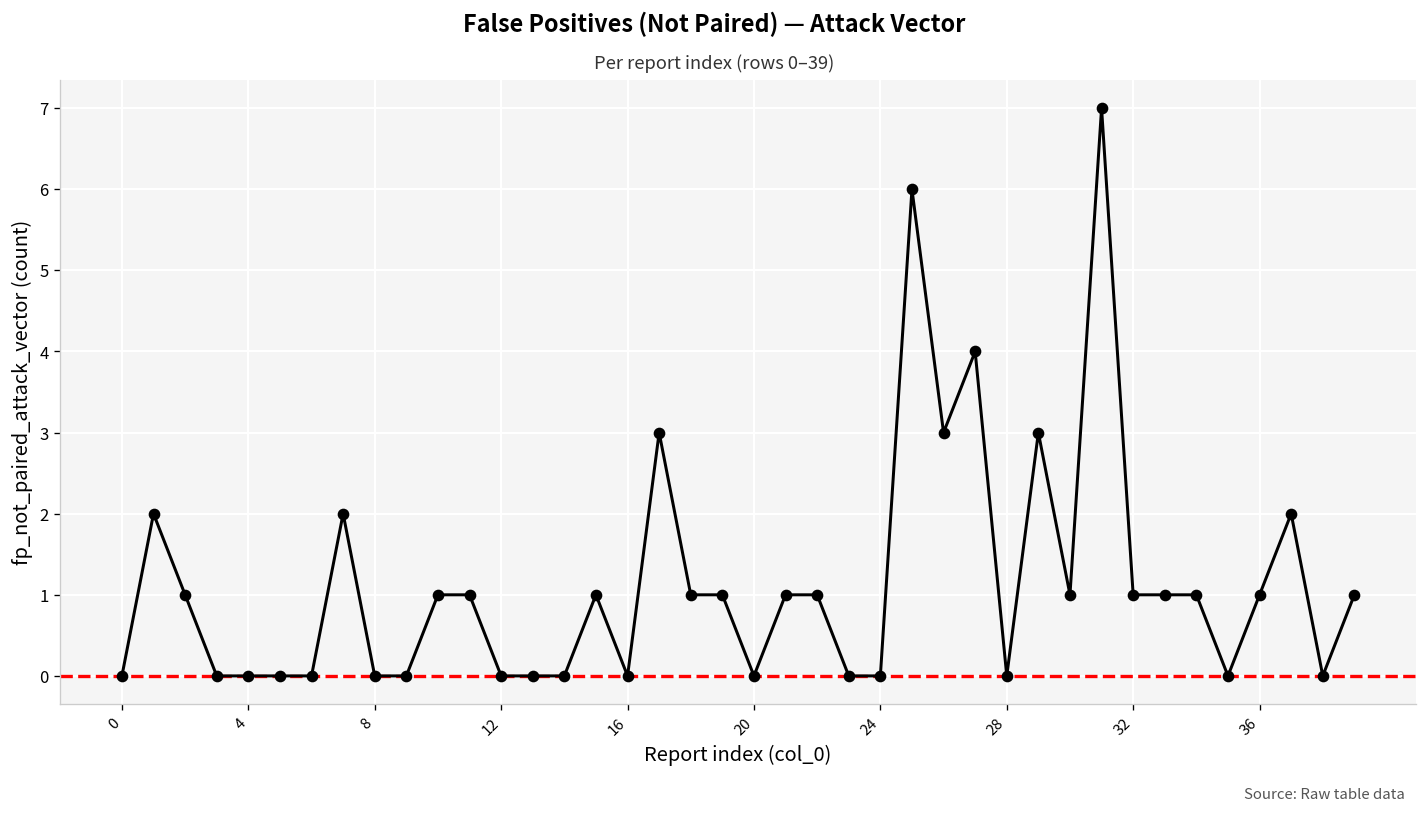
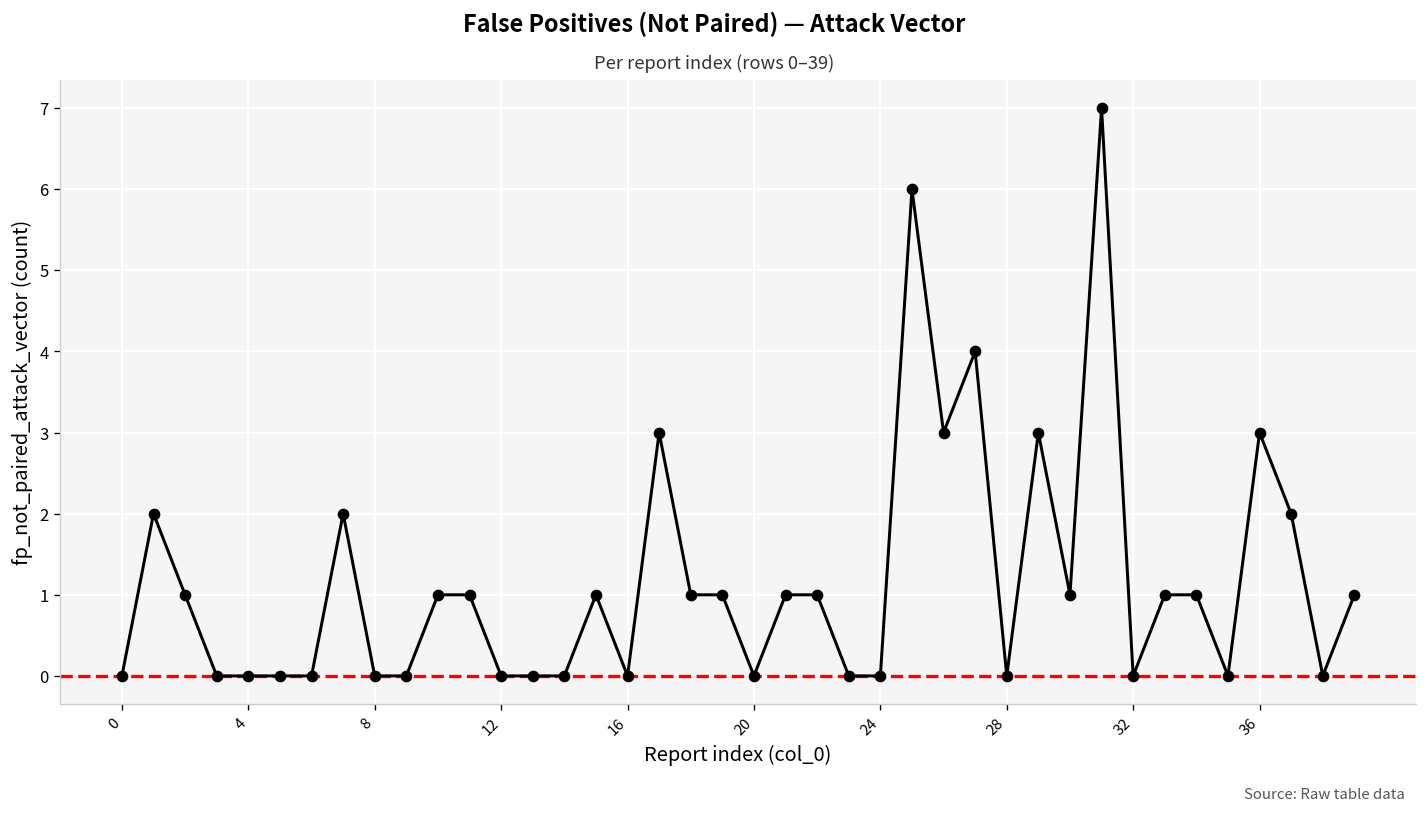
  {
    "0": 0,
    "4": 0,
    "8": 0,
    "12": 0,
    "16": 0,
    "20": 0,
    "24": 0,
    "28": 0,
-   "32": 1,
-   "36": 1
+   "32": 0,
+   "36": 3
  }
